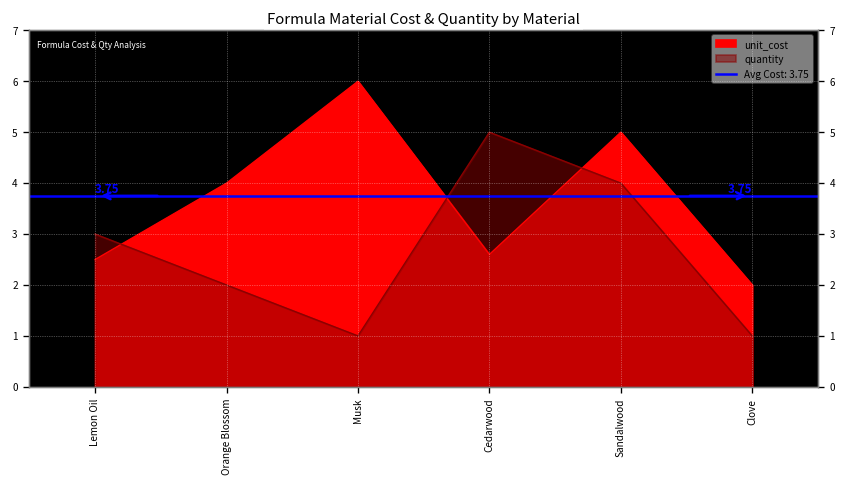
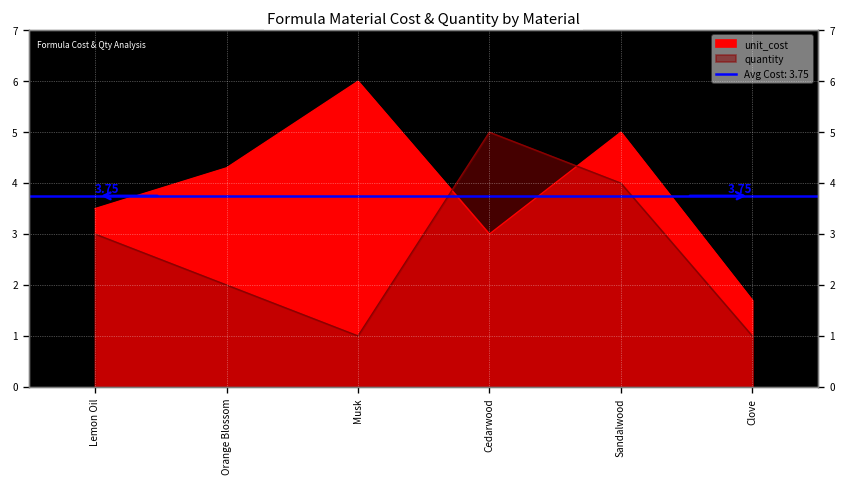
  {
    "unit_cost": {
-     "Lemon Oil": 2.5,
-     "Orange Blossom": 4.0,
+     "Lemon Oil": 3.5,
+     "Orange Blossom": 4.3,
      "Musk": 6.0,
-     "Cedarwood": 2.6,
+     "Cedarwood": 3.0,
      "Sandalwood": 5.0,
-     "Clove": 2.0
+     "Clove": 1.7
    },
    "quantity": {
      "Lemon Oil": 3.0,
      "Orange Blossom": 2.0,
      "Musk": 1.0,
      "Cedarwood": 5.0,
      "Sandalwood": 4.0,
      "Clove": 1.0
    }
  }
